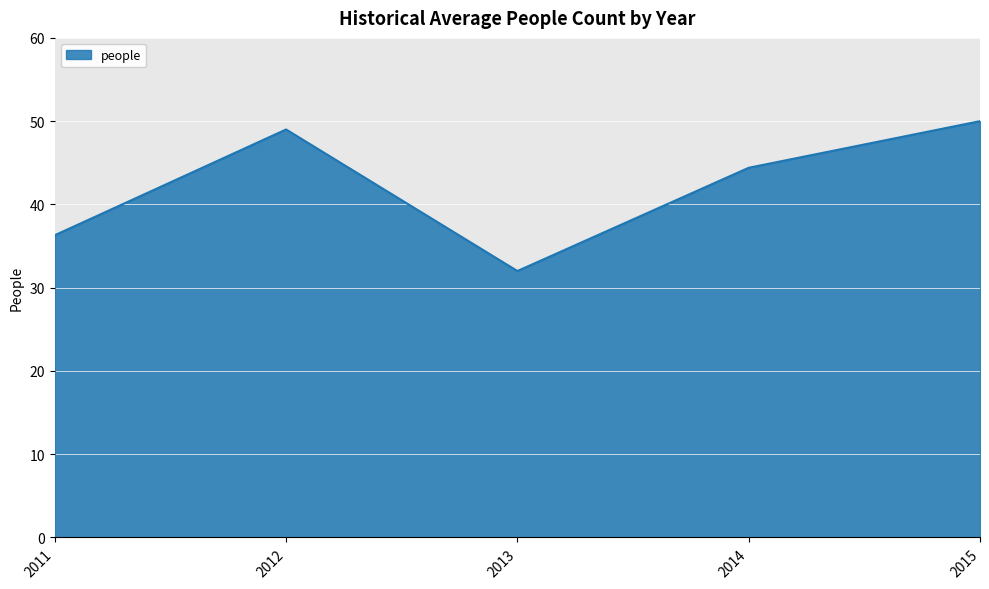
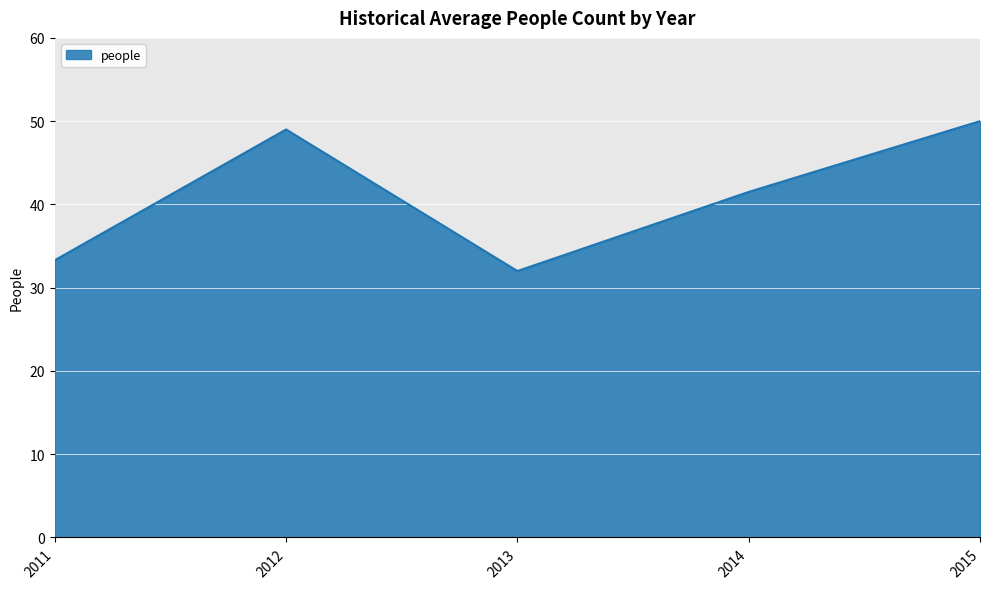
  {
-   "2011": 36,
+   "2011": 33,
    "2012": 49,
    "2013": 32,
-   "2014": 44,
+   "2014": 42,
    "2015": 50
  }
